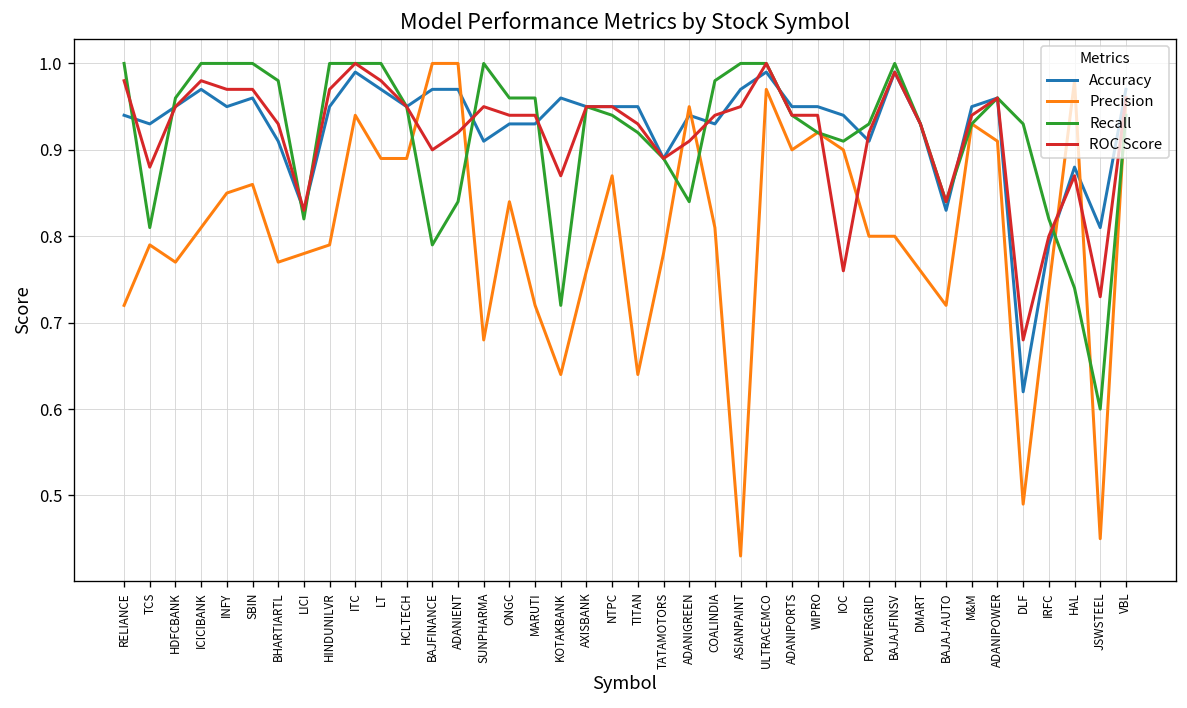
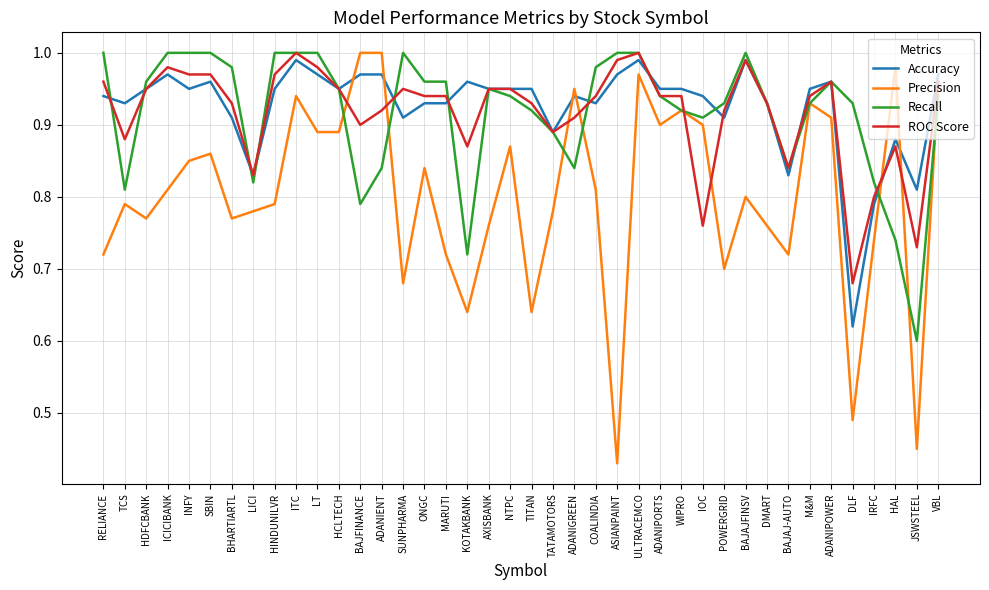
  {
    "Accuracy": {
      "RELIANCE": 0.94,
      "TCS": 0.93,
      "ICICIBANK": 0.97,
      "INFY": 0.95,
      "SBIN": 0.96,
      "BHARTIARTL": 0.91,
      "HINDUNILVR": 0.95,
      "ITC": 0.99,
      "LT": 0.97,
      "BAJFINANCE": 0.97,
      "ADANIENT": 0.97,
      "SUNPHARMA": 0.91,
      "ONGC": 0.93,
      "MARUTI": 0.93,
      "KOTAKBANK": 0.96,
      "TITAN": 0.95,
      "ADANIGREEN": 0.94,
      "COALINDIA": 0.93,
      "ASIANPAINT": 0.97,
      "ULTRACEMCO": 0.99,
      "ADANIPORTS": 0.95,
      "WIPRO": 0.95,
      "IOC": 0.94,
      "POWERGRID": 0.91,
      "BAJAJ-AUTO": 0.83,
      "M&M": 0.95,
      "DLF": 0.62,
      "IRFC": 0.79,
      "HAL": 0.88,
      "JSWSTEEL": 0.81
    },
    "Precision": {
      "RELIANCE": 0.72,
      "TCS": 0.79,
      "HDFCBANK": 0.77,
      "ICICIBANK": 0.81,
      "INFY": 0.85,
      "SBIN": 0.86,
      "BHARTIARTL": 0.77,
      "LICI": 0.78,
      "HINDUNILVR": 0.79,
      "ITC": 0.94,
      "LT": 0.89,
      "HCLTECH": 0.89,
      "BAJFINANCE": 1.0,
      "ADANIENT": 1.0,
      "SUNPHARMA": 0.68,
      "ONGC": 0.84,
      "MARUTI": 0.72,
      "KOTAKBANK": 0.64,
      "AXISBANK": 0.76,
      "NTPC": 0.87,
      "TITAN": 0.64,
      "TATAMOTORS": 0.78,
      "ADANIGREEN": 0.95,
      "COALINDIA": 0.81,
      "ASIANPAINT": 0.43,
      "ULTRACEMCO": 0.97,
      "ADANIPORTS": 0.9,
      "IOC": 0.9,
-     "POWERGRID": 0.8,
+     "POWERGRID": 0.7,
      "BAJAJFINSV": 0.8,
      "DMART": 0.76,
      "BAJAJ-AUTO": 0.72,
      "ADANIPOWER": 0.91,
      "DLF": 0.49,
      "IRFC": 0.74,
      "JSWSTEEL": 0.45
    },
    "Recall": {
      "RELIANCE": 1.00,
      "TCS": 0.81,
      "HDFCBANK": 0.96,
      "ICICIBANK": 1.00,
      "INFY": 1.00,
      "SBIN": 1.00,
      "BHARTIARTL": 0.98,
      "LICI": 0.82,
      "HINDUNILVR": 1.00,
      "LT": 1.00,
      "BAJFINANCE": 0.79,
      "ADANIENT": 0.84,
      "SUNPHARMA": 1.00,
      "ONGC": 0.96,
      "MARUTI": 0.96,
      "KOTAKBANK": 0.72,
      "NTPC": 0.94,
      "TITAN": 0.92,
      "ADANIGREEN": 0.84,
      "COALINDIA": 0.98,
      "ASIANPAINT": 1.00,
      "IOC": 0.91,
      "POWERGRID": 0.93,
      "BAJAJFINSV": 1.00,
      "DLF": 0.93,
      "IRFC": 0.82,
      "HAL": 0.74,
      "JSWSTEEL": 0.60
    },
    "ROC Score": {
-     "RELIANCE": 0.98,
+     "RELIANCE": 0.96,
      "TCS": 0.88,
      "ICICIBANK": 0.98,
      "INFY": 0.97,
      "SBIN": 0.97,
      "BHARTIARTL": 0.93,
      "HINDUNILVR": 0.97,
      "LT": 0.98,
      "BAJFINANCE": 0.90,
      "ADANIENT": 0.92,
      "SUNPHARMA": 0.95,
      "ONGC": 0.94,
      "MARUTI": 0.94,
      "KOTAKBANK": 0.87,
      "TITAN": 0.93,
      "ADANIGREEN": 0.91,
      "COALINDIA": 0.94,
-     "ASIANPAINT": 0.95,
+     "ASIANPAINT": 0.99,
      "WIPRO": 0.94,
      "IOC": 0.76,
      "POWERGRID": 0.92,
      "M&M": 0.94,
      "DLF": 0.68,
      "IRFC": 0.80,
      "HAL": 0.87,
      "JSWSTEEL": 0.73
    }
  }
